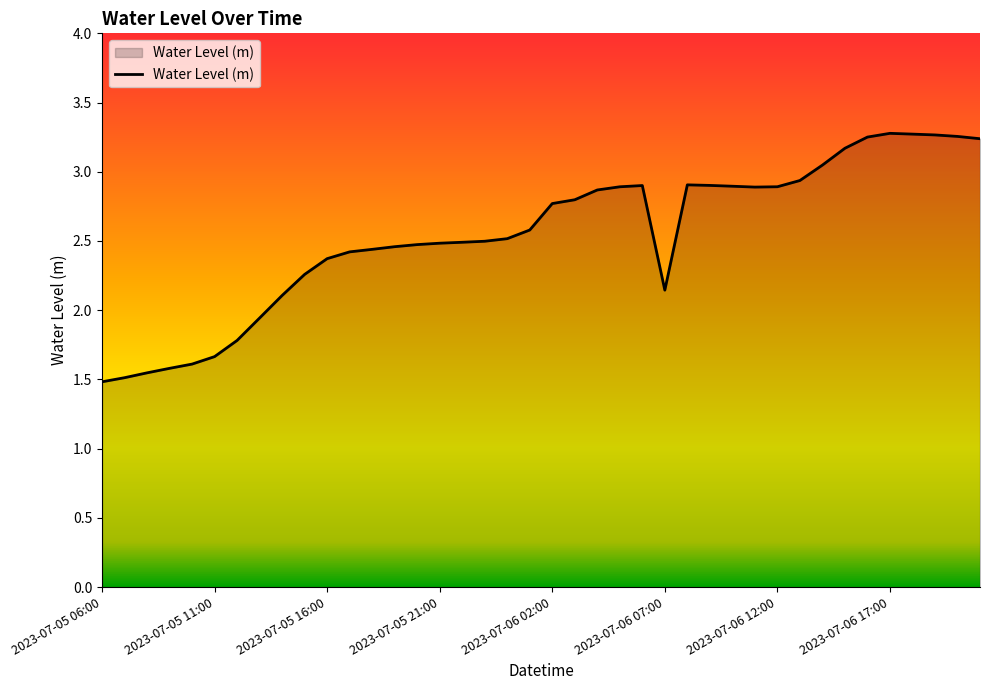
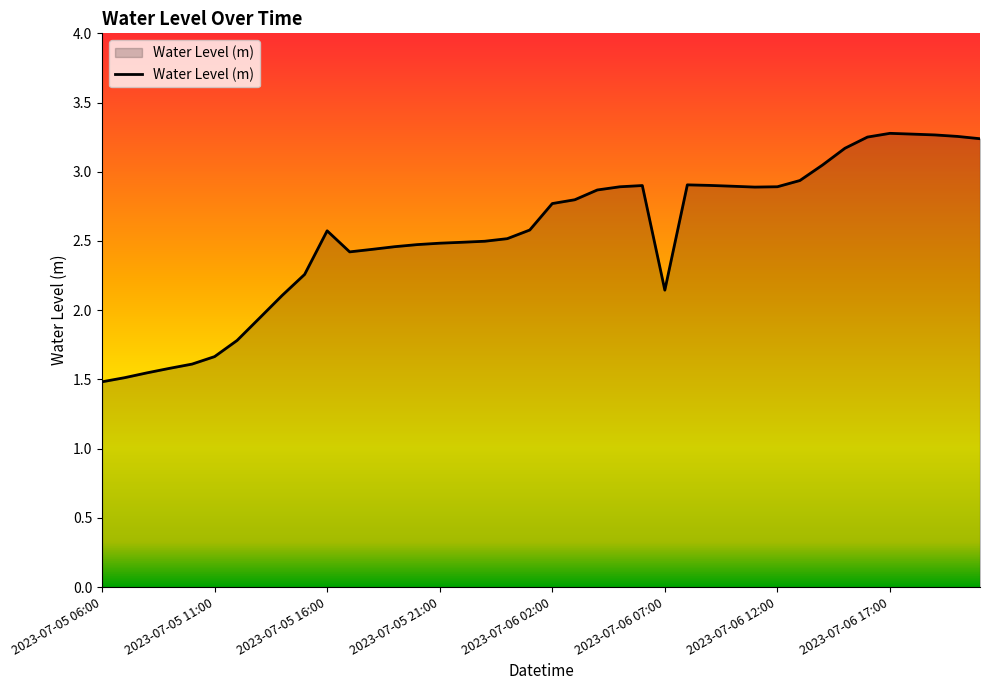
  {
    "2023-07-05 06:00": 1.48,
    "2023-07-05 11:00": 1.66,
-   "2023-07-05 16:00": 2.37,
+   "2023-07-05 16:00": 2.57,
    "2023-07-05 21:00": 2.48,
    "2023-07-06 02:00": 2.77,
    "2023-07-06 07:00": 2.14,
    "2023-07-06 12:00": 2.89,
    "2023-07-06 17:00": 3.28
  }
